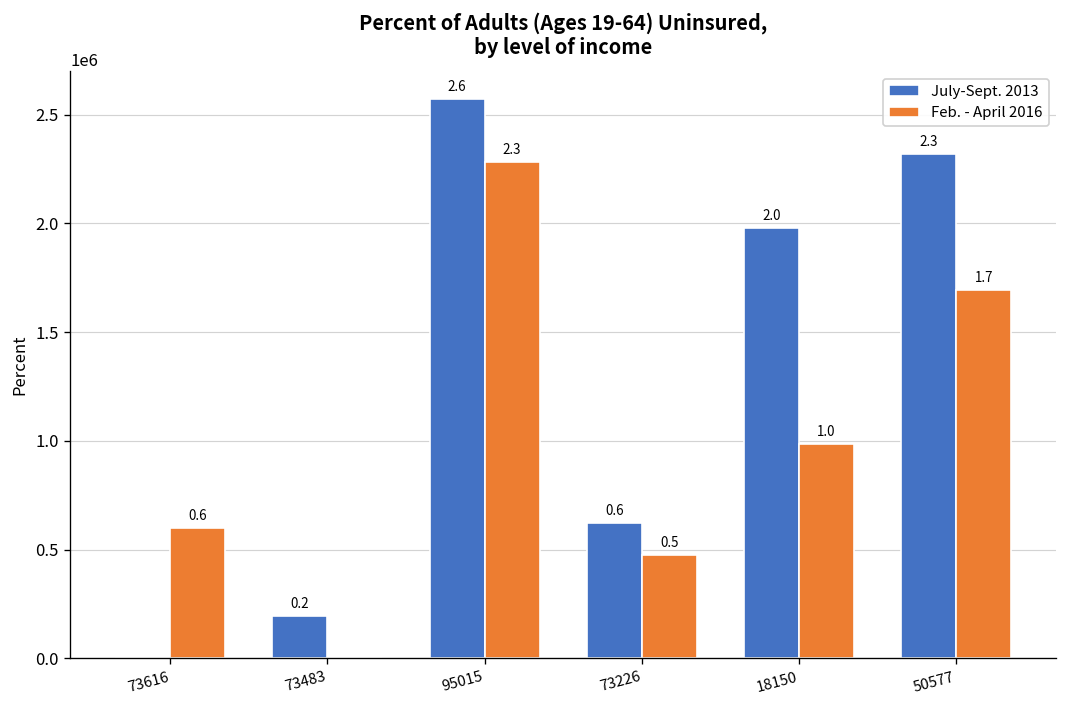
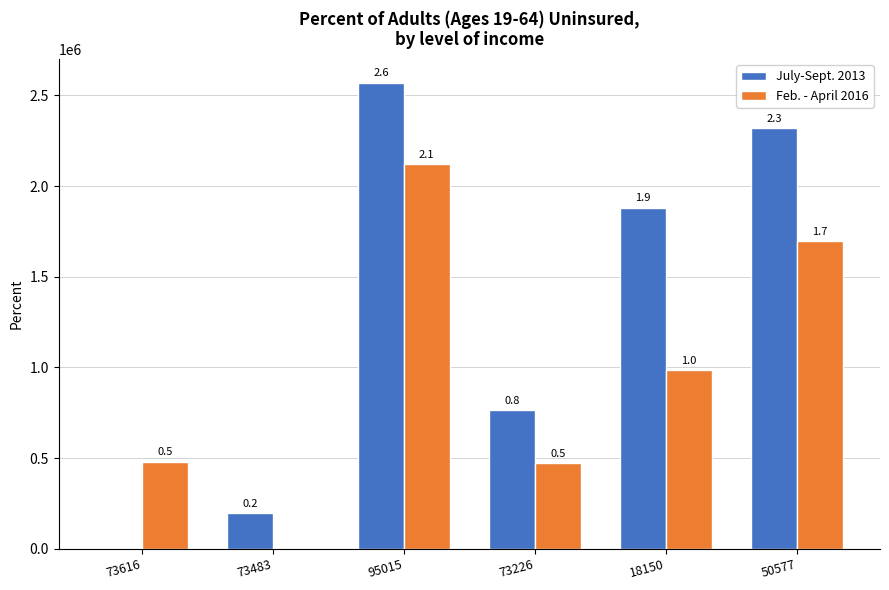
  {
    "July-Sept. 2013": {
-     "73226": 0.6,
-     "18150": 2.0
+     "73226": 0.8,
+     "18150": 1.9
    },
    "Feb. - April 2016": {
-     "73616": 0.6,
-     "95015": 2.3
+     "73616": 0.5,
+     "95015": 2.1
    }
  }
